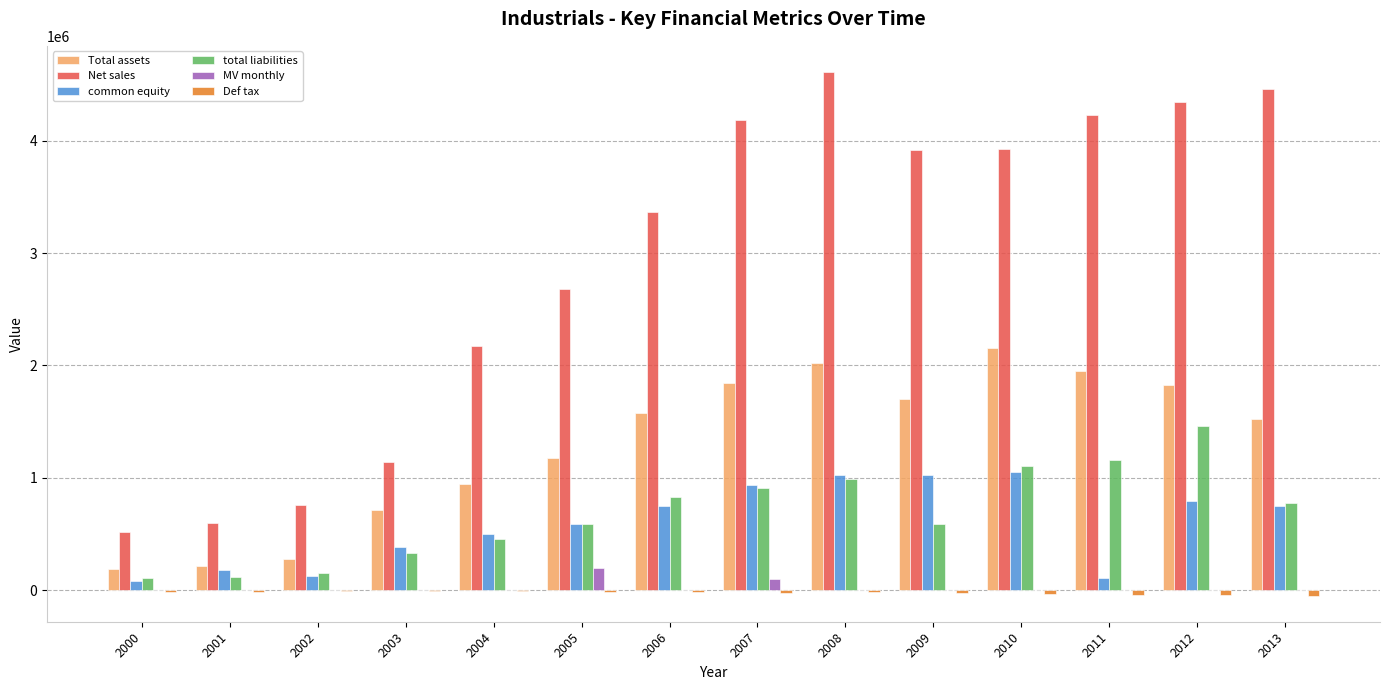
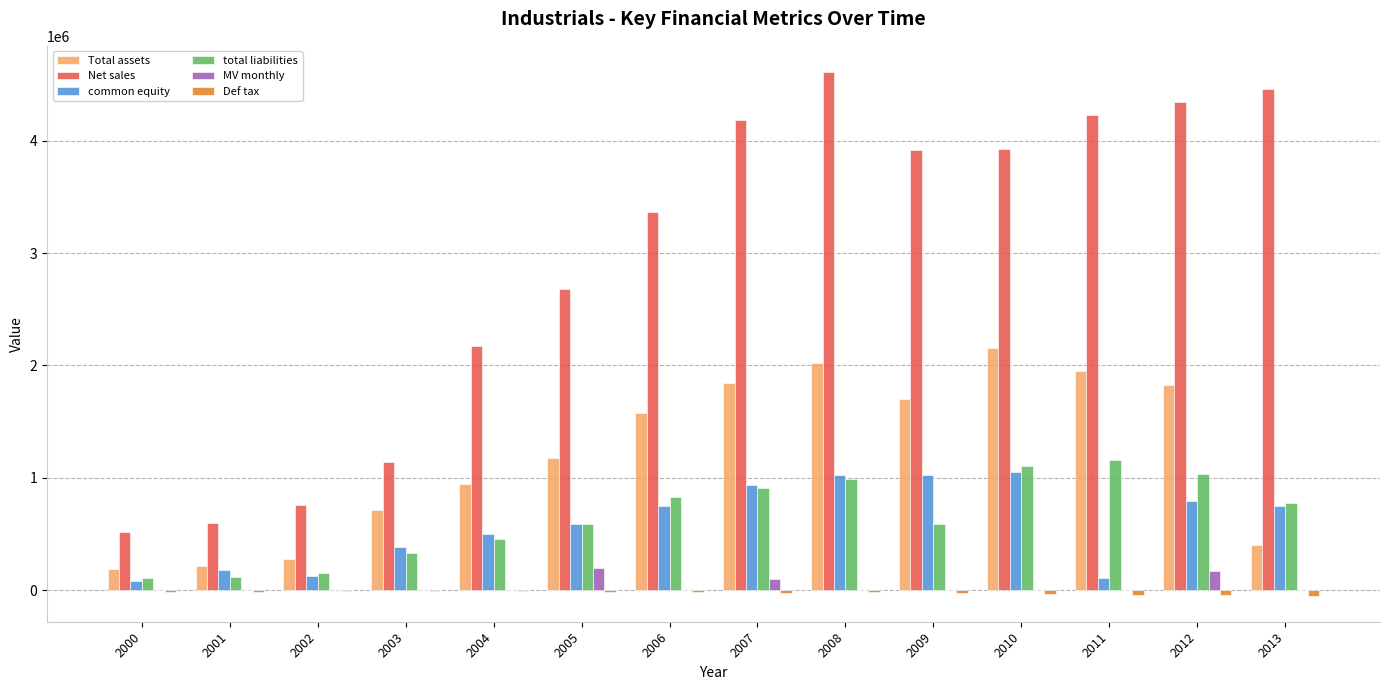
  {
    "Total assets": {
      "2000": 190000,
      "2001": 210000,
      "2002": 280000,
      "2003": 710000,
      "2004": 950000,
      "2005": 1180000,
      "2006": 1580000,
      "2007": 1840000,
      "2008": 2020000,
      "2009": 1700000,
      "2010": 2150000,
      "2011": 1950000,
      "2012": 1830000,
-     "2013": 1520000
+     "2013": 400000
    },
    "Net sales": {
      "2000": 520000,
      "2001": 590000,
      "2002": 750000,
      "2003": 1140000,
      "2004": 2170000,
      "2005": 2680000,
      "2006": 3370000,
      "2007": 4180000,
      "2008": 4610000,
      "2009": 3920000,
      "2010": 3930000,
      "2011": 4230000,
      "2012": 4350000,
      "2013": 4460000
    },
    "common equity": {
      "2000": 80000,
      "2001": 180000,
      "2002": 120000,
      "2003": 390000,
      "2004": 500000,
      "2005": 590000,
      "2006": 750000,
      "2007": 940000,
      "2008": 1020000,
      "2009": 1030000,
      "2010": 1050000,
      "2011": 110000,
      "2012": 790000,
      "2013": 750000
    },
    "total liabilities": {
      "2000": 110000,
      "2001": 120000,
      "2002": 150000,
      "2003": 330000,
      "2004": 450000,
      "2005": 590000,
      "2006": 830000,
      "2007": 910000,
      "2008": 990000,
      "2009": 590000,
      "2010": 1100000,
      "2011": 1160000,
-     "2012": 1460000,
+     "2012": 1040000,
      "2013": 770000
    },
    "MV monthly": {
      "2005": 200000,
      "2007": 100000,
-     "2012": 0
+     "2012": 170000
    },
    "Def tax": {
      "2007": -20000,
      "2009": -20000,
      "2010": -30000,
      "2011": -40000,
      "2012": -40000,
      "2013": -50000
    }
  }
